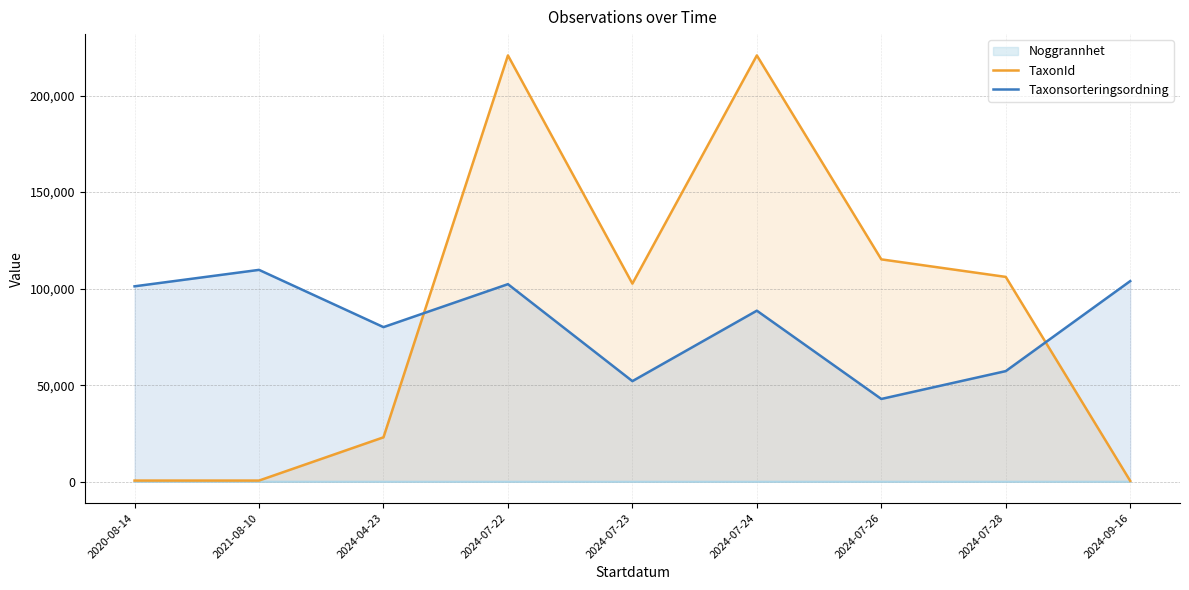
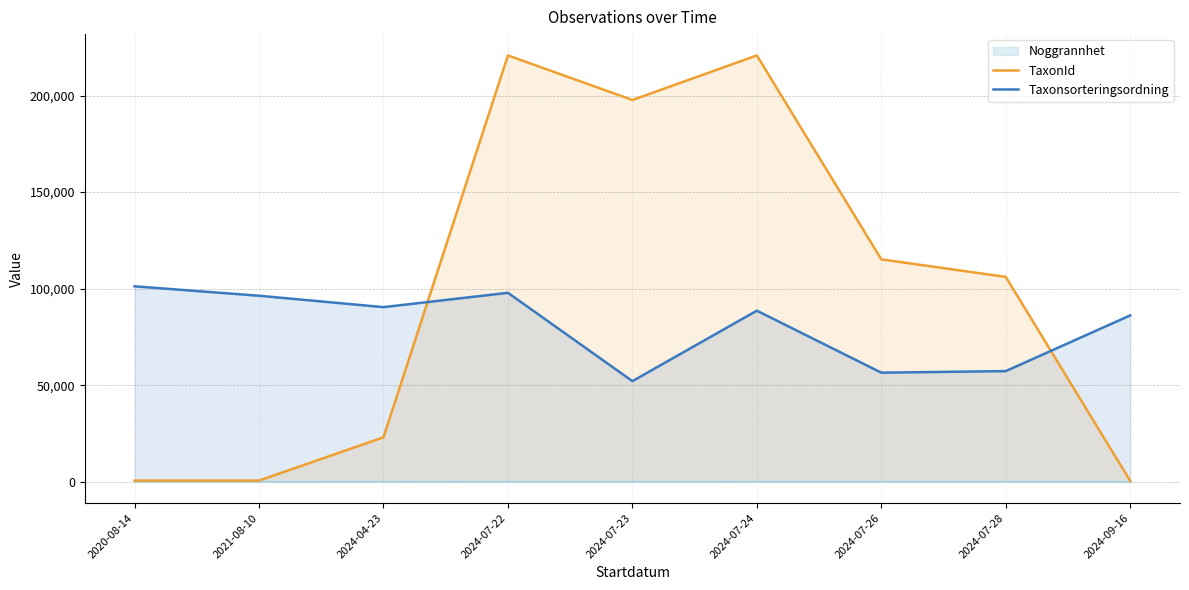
  {
    "Noggrannhet": {
      "2024-04-23": "0",
      "2024-07-22": "0",
      "2024-07-23": "0",
      "2024-07-24": "0",
      "2024-07-26": "0",
      "2024-07-28": "0"
    },
    "TaxonId": {
      "2024-04-23": "23,000",
      "2024-07-22": "221,000",
-     "2024-07-23": "103,000",
+     "2024-07-23": "198,000",
      "2024-07-24": "221,000",
      "2024-07-26": "115,000",
      "2024-07-28": "106,000"
    },
    "Taxonsorteringsordning": {
      "2020-08-14": "101,000",
-     "2021-08-10": "110,000",
-     "2024-04-23": "80,000",
-     "2024-07-22": "102,000",
+     "2021-08-10": "96,000",
+     "2024-04-23": "90,000",
+     "2024-07-22": "98,000",
      "2024-07-23": "52,000",
      "2024-07-24": "89,000",
-     "2024-07-26": "43,000",
+     "2024-07-26": "56,000",
      "2024-07-28": "57,000",
-     "2024-09-16": "104,000"
+     "2024-09-16": "86,000"
    }
  }
